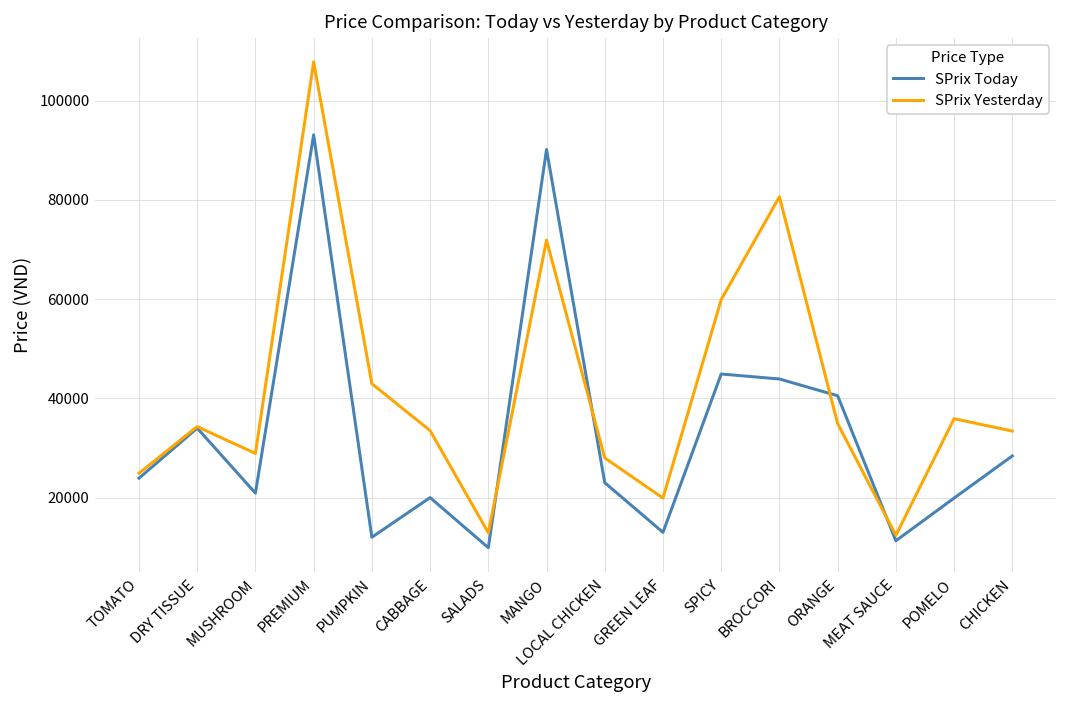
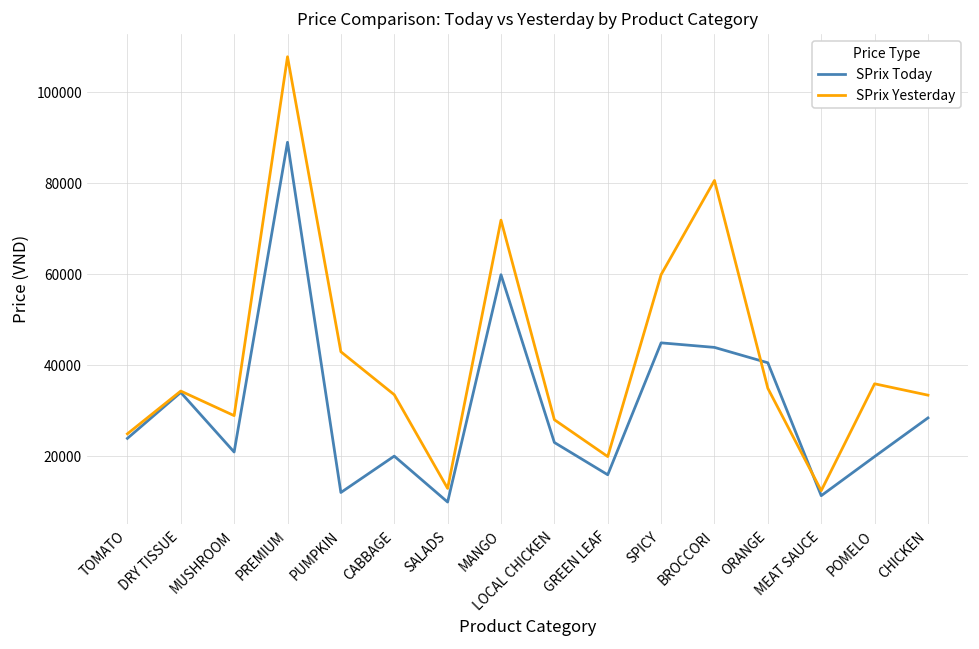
  {
    "SPrix Today": {
      "TOMATO": 24000,
      "MUSHROOM": 21000,
-     "PREMIUM": 93000,
+     "PREMIUM": 89000,
      "PUMPKIN": 12000,
      "CABBAGE": 20000,
      "SALADS": 10000,
-     "MANGO": 90000,
+     "MANGO": 60000,
      "LOCAL CHICKEN": 23000,
-     "GREEN LEAF": 13000,
+     "GREEN LEAF": 16000,
      "SPICY": 45000,
      "BROCCORI": 44000,
      "ORANGE": 41000,
      "MEAT SAUCE": 11000,
      "POMELO": 20000,
      "CHICKEN": 28000
    },
    "SPrix Yesterday": {
      "TOMATO": 25000,
      "MUSHROOM": 29000,
      "PREMIUM": 108000,
      "PUMPKIN": 43000,
      "CABBAGE": 34000,
      "SALADS": 13000,
      "MANGO": 72000,
      "LOCAL CHICKEN": 28000,
      "GREEN LEAF": 20000,
      "SPICY": 60000,
      "BROCCORI": 81000,
      "ORANGE": 35000,
      "MEAT SAUCE": 12000,
      "POMELO": 36000,
      "CHICKEN": 33000
    }
  }
